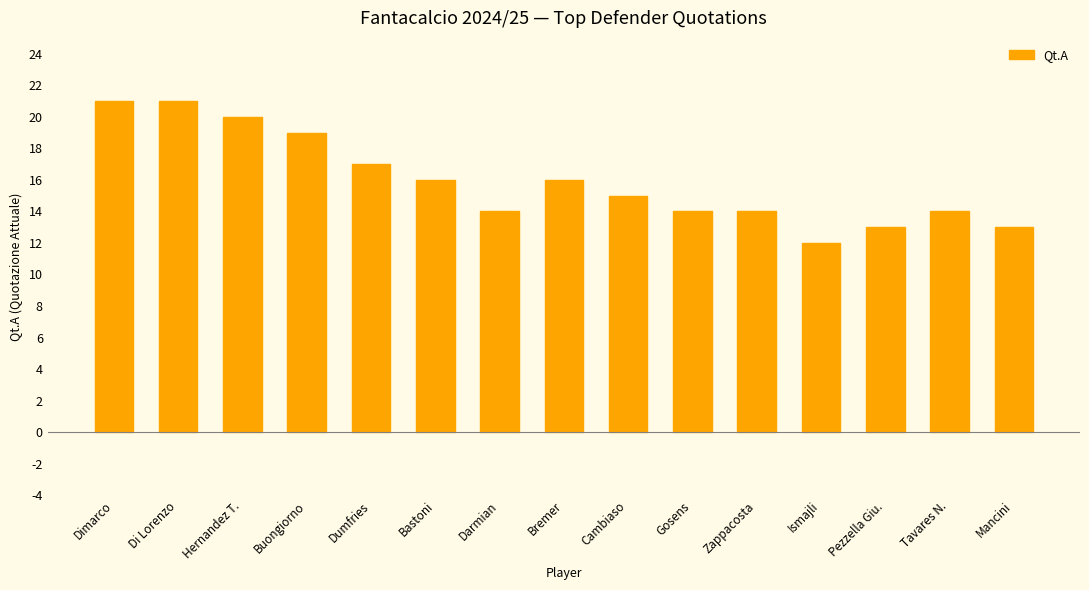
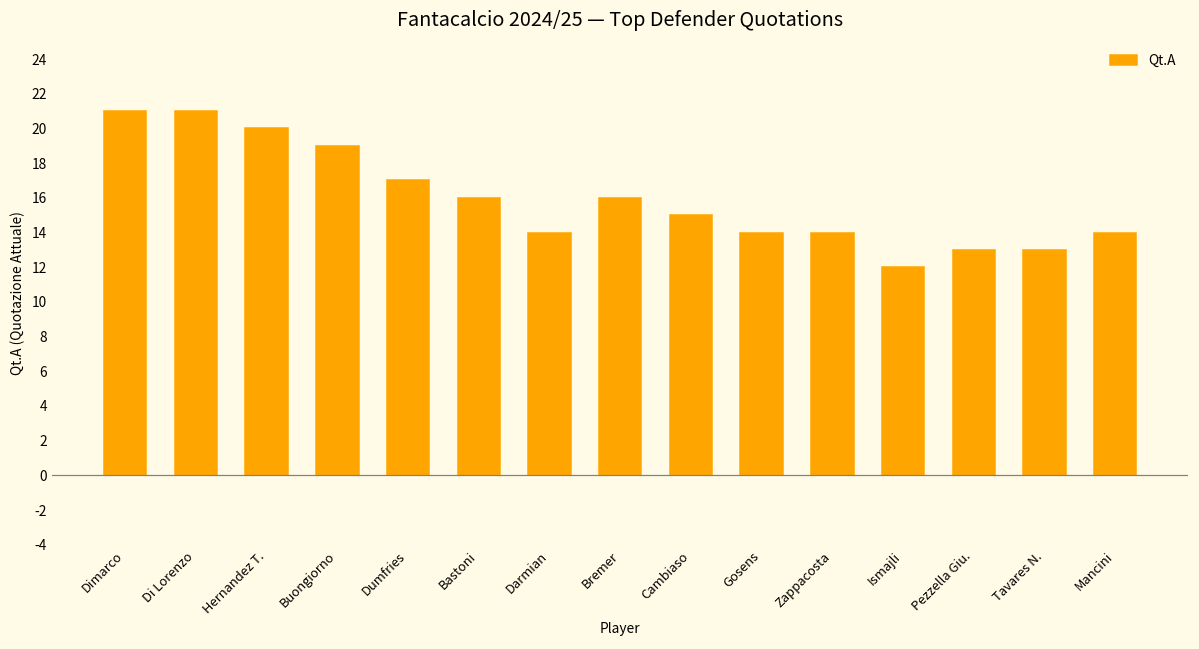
  {
    "Dimarco": 21,
    "Di Lorenzo": 21,
    "Hernandez T.": 20,
    "Buongiorno": 19,
    "Dumfries": 17,
    "Bastoni": 16,
    "Darmian": 14,
    "Bremer": 16,
    "Cambiaso": 15,
    "Gosens": 14,
    "Zappacosta": 14,
    "Ismajli": 12,
    "Pezzella Giu.": 13,
-   "Tavares N.": 14,
-   "Mancini": 13
+   "Tavares N.": 13,
+   "Mancini": 14
  }
